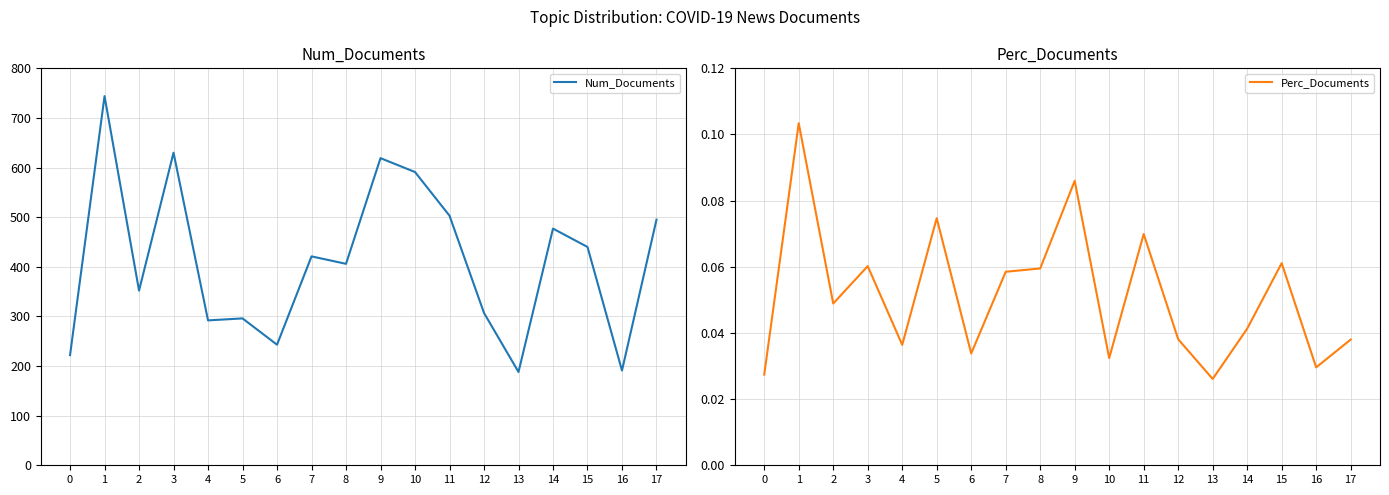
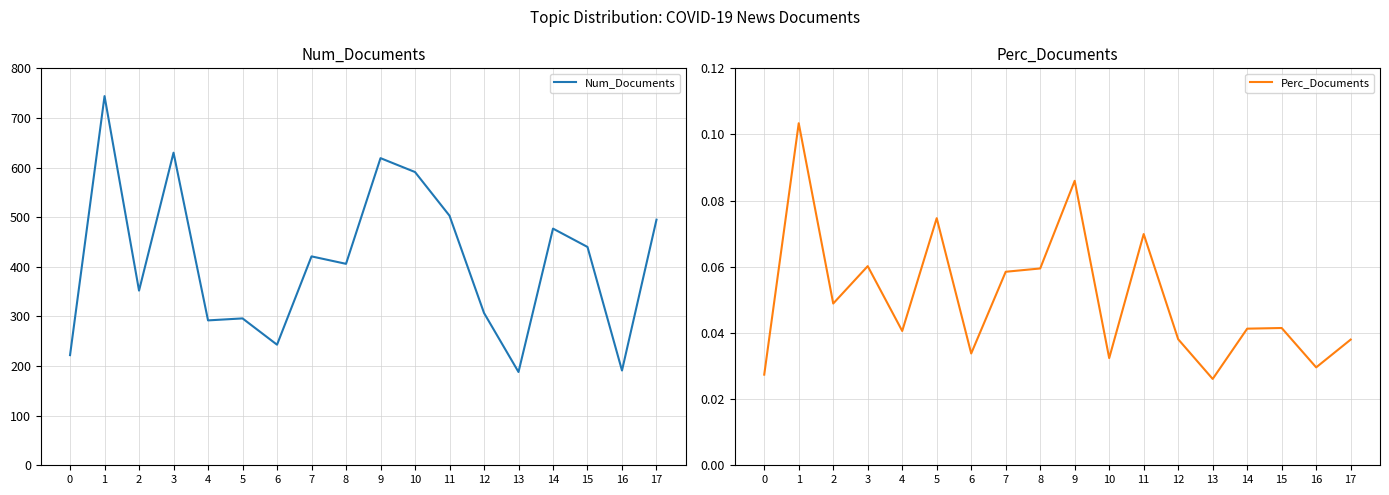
  {
    "Num_Documents": {
      "0": 220,
      "1": 740,
      "2": 350,
      "3": 630,
      "4": 290,
      "5": 300,
      "6": 240,
      "7": 420,
      "8": 410,
      "9": 620,
      "10": 590,
      "11": 500,
      "12": 310,
      "13": 190,
      "14": 480,
      "15": 440,
      "16": 190,
      "17": 500
    },
    "Perc_Documents": {
      "0": 0.027,
      "1": 0.103,
      "2": 0.049,
      "3": 0.060,
-     "4": 0.036,
+     "4": 0.041,
      "5": 0.075,
      "6": 0.034,
      "7": 0.059,
      "8": 0.060,
      "9": 0.086,
      "10": 0.032,
      "11": 0.070,
      "12": 0.038,
      "13": 0.026,
      "14": 0.041,
-     "15": 0.061,
+     "15": 0.042,
      "16": 0.030,
      "17": 0.038
    }
  }
